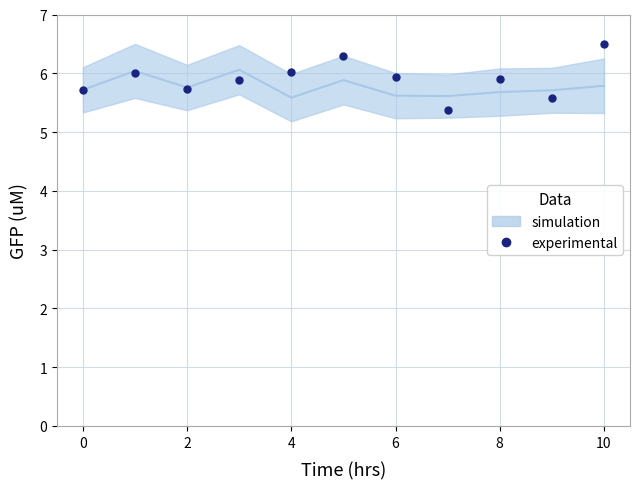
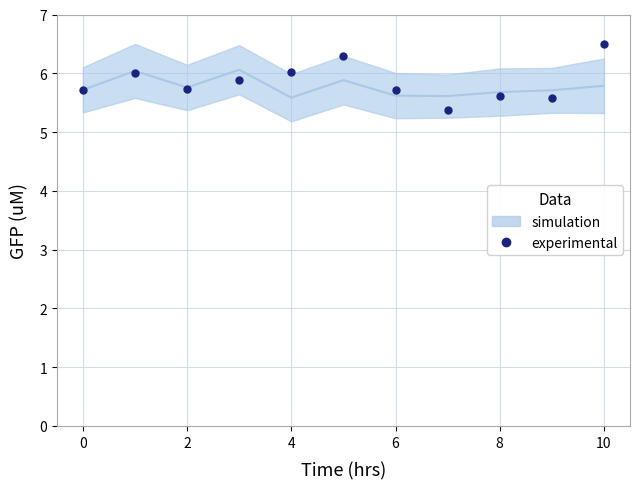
  {
    "experimental": {
-     "6": 5.9,
-     "8": 5.9,
+     "6": 5.7,
+     "8": 5.6,
      "10": 6.5
    }
  }
